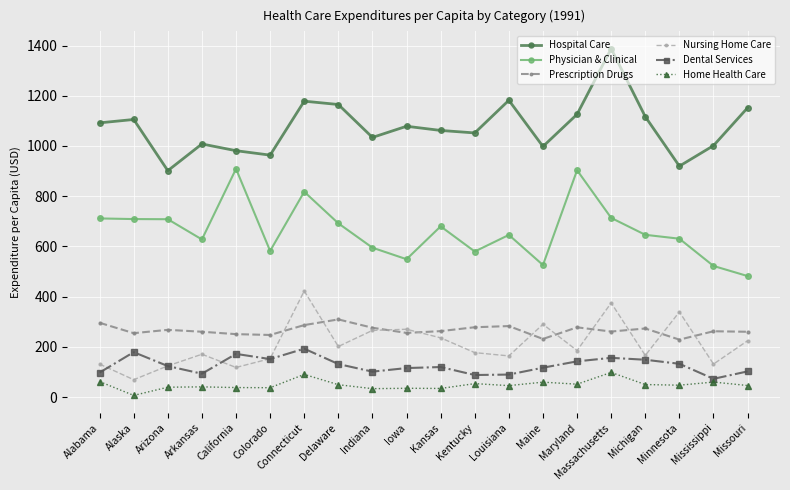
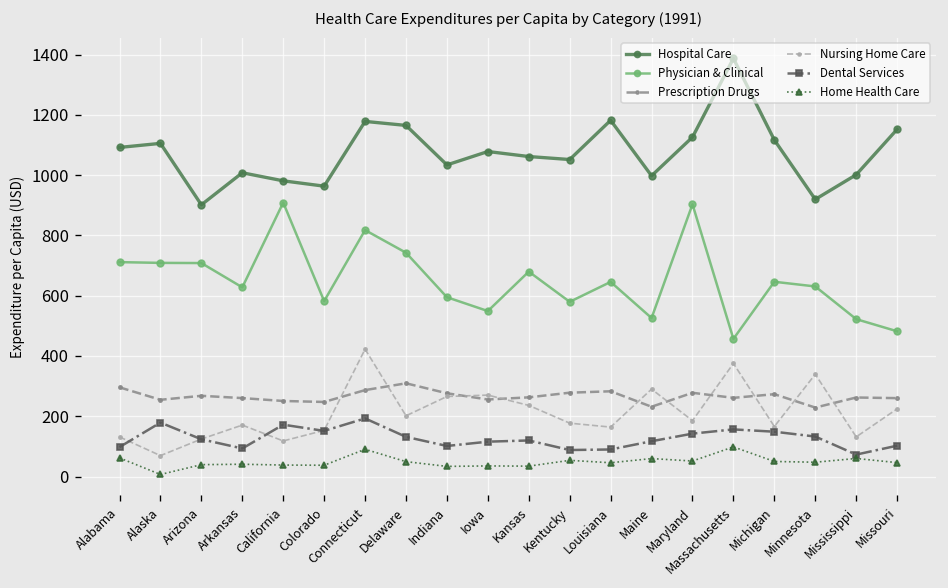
  {
    "Physician & Clinical": {
      "Alabama": 710,
      "Alaska": 710,
      "Arizona": 710,
      "Arkansas": 630,
      "California": 910,
      "Colorado": 580,
      "Connecticut": 820,
-     "Delaware": 690,
+     "Delaware": 740,
      "Indiana": 590,
      "Iowa": 550,
      "Kansas": 680,
      "Kentucky": 580,
      "Louisiana": 650,
      "Maine": 530,
      "Maryland": 900,
-     "Massachusetts": 710,
+     "Massachusetts": 460,
      "Michigan": 650,
      "Minnesota": 630,
      "Mississippi": 520,
      "Missouri": 480
    }
  }
